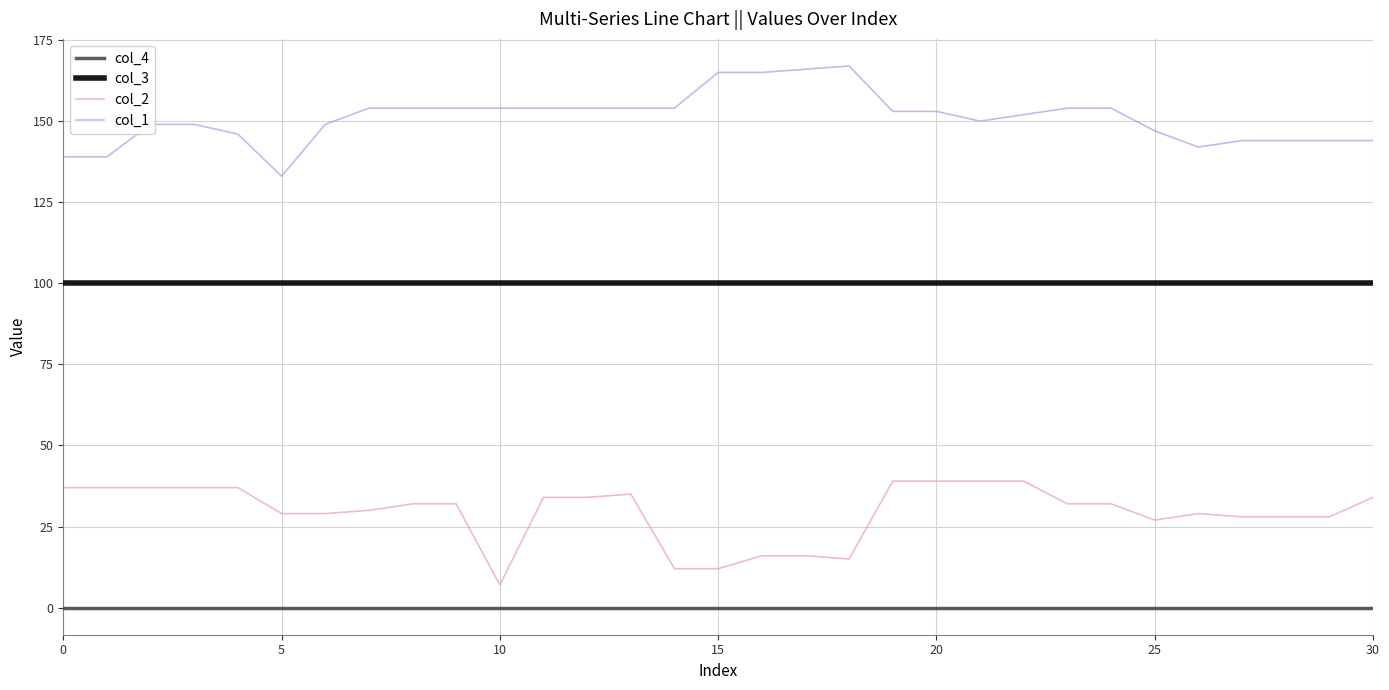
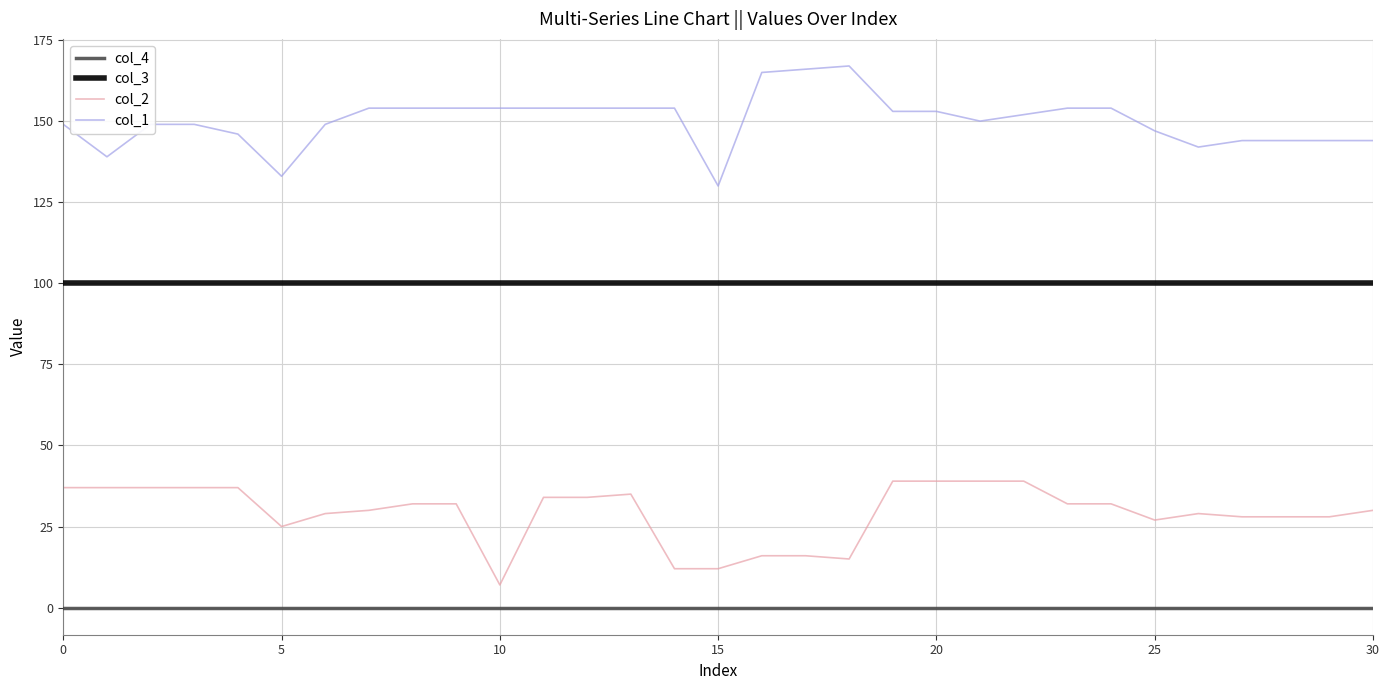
  {
    "col_4": {
      "0": 0,
      "5": 0,
      "10": 0,
      "15": 0,
      "20": 0,
      "25": 0,
      "30": 0
    },
    "col_3": {
      "0": 100,
      "5": 100,
      "10": 100,
      "15": 100,
      "20": 100,
      "25": 100,
      "30": 100
    },
    "col_2": {
      "0": 37,
-     "5": 29,
+     "5": 25,
      "10": 7,
      "15": 12,
      "20": 39,
      "25": 27,
-     "30": 34
+     "30": 30
    },
    "col_1": {
-     "0": 139,
+     "0": 149,
      "5": 133,
      "10": 154,
-     "15": 165,
+     "15": 130,
      "20": 153,
      "25": 147,
      "30": 144
    }
  }
